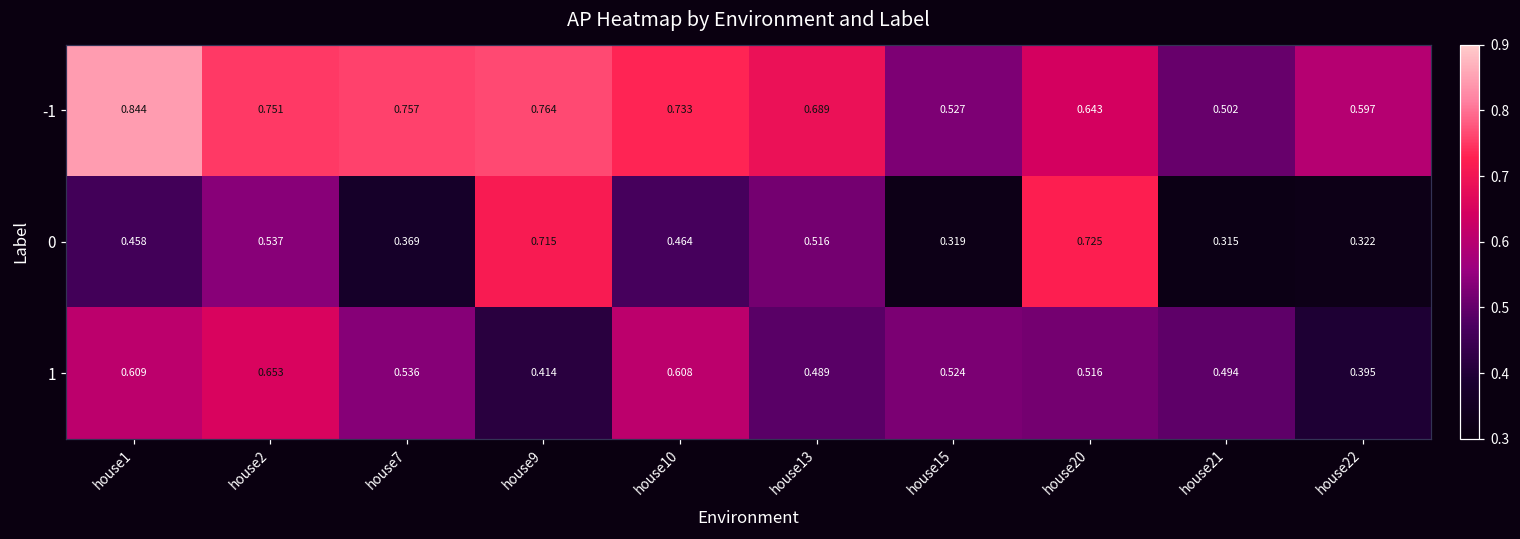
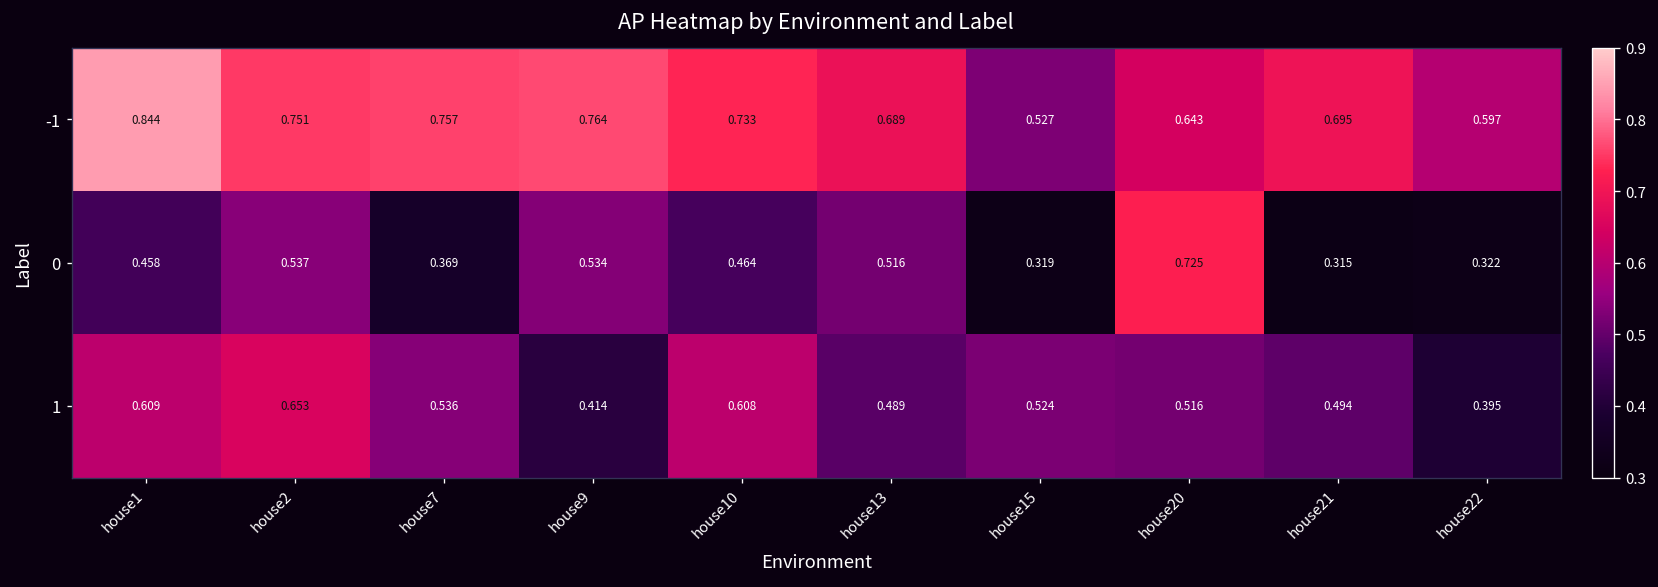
  {
    "-1": {
      "house1": 0.844,
      "house2": 0.751,
      "house7": 0.757,
      "house9": 0.764,
      "house10": 0.733,
      "house13": 0.689,
      "house15": 0.527,
      "house20": 0.643,
-     "house21": 0.502,
+     "house21": 0.695,
      "house22": 0.597
    },
    "0": {
      "house1": 0.458,
      "house2": 0.537,
      "house7": 0.369,
-     "house9": 0.715,
+     "house9": 0.534,
      "house10": 0.464,
      "house13": 0.516,
      "house15": 0.319,
      "house20": 0.725,
      "house21": 0.315,
      "house22": 0.322
    },
    "1": {
      "house1": 0.609,
      "house2": 0.653,
      "house7": 0.536,
      "house9": 0.414,
      "house10": 0.608,
      "house13": 0.489,
      "house15": 0.524,
      "house20": 0.516,
      "house21": 0.494,
      "house22": 0.395
    }
  }
